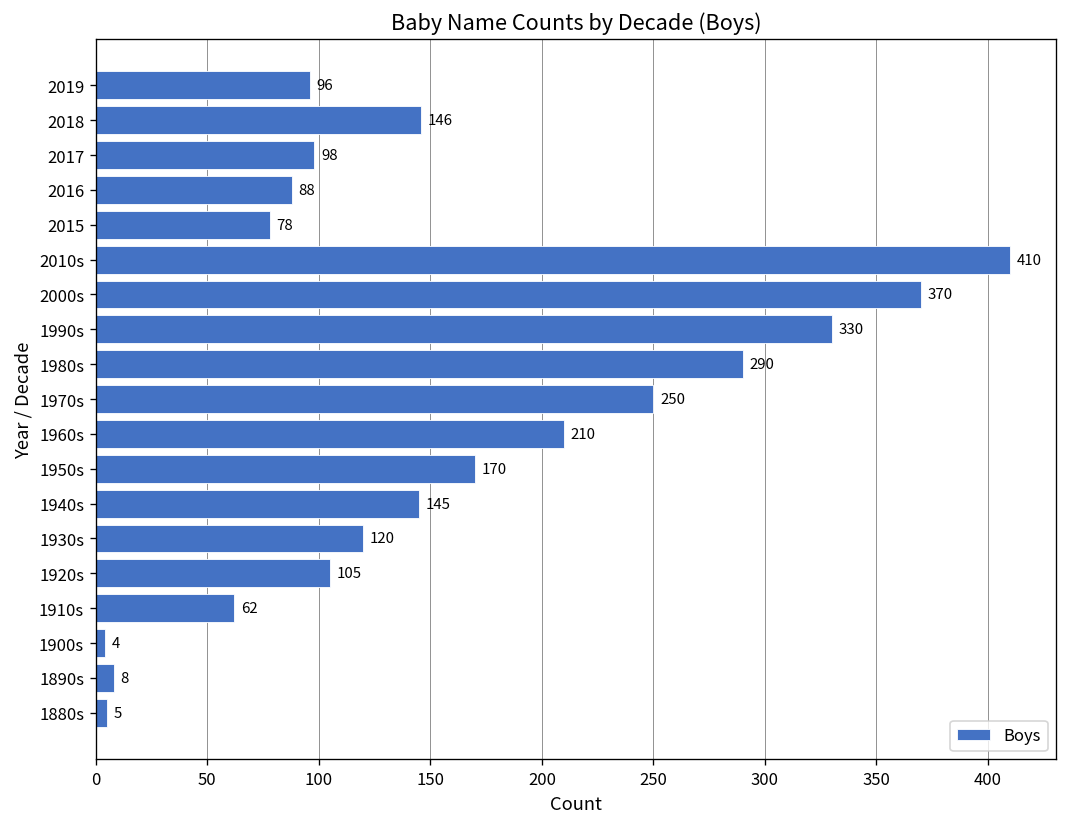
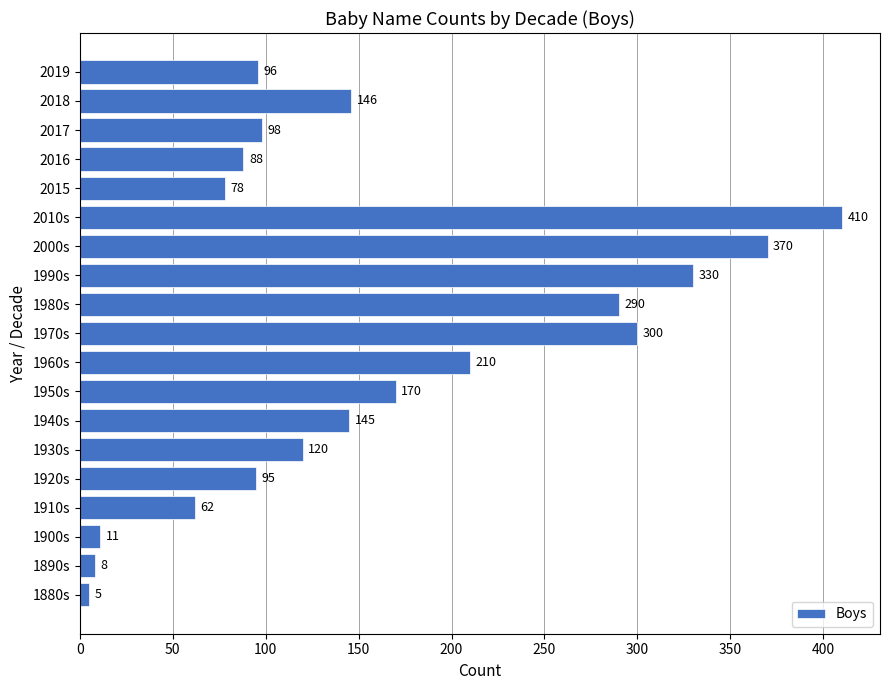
  {
    "2019": 96,
    "2018": 146,
    "2017": 98,
    "2016": 88,
    "2015": 78,
    "2010s": 410,
    "2000s": 370,
    "1990s": 330,
    "1980s": 290,
-   "1970s": 250,
+   "1970s": 300,
    "1960s": 210,
    "1950s": 170,
    "1940s": 145,
    "1930s": 120,
-   "1920s": 105,
+   "1920s": 95,
    "1910s": 62,
-   "1900s": 4,
+   "1900s": 11,
    "1890s": 8,
    "1880s": 5
  }
